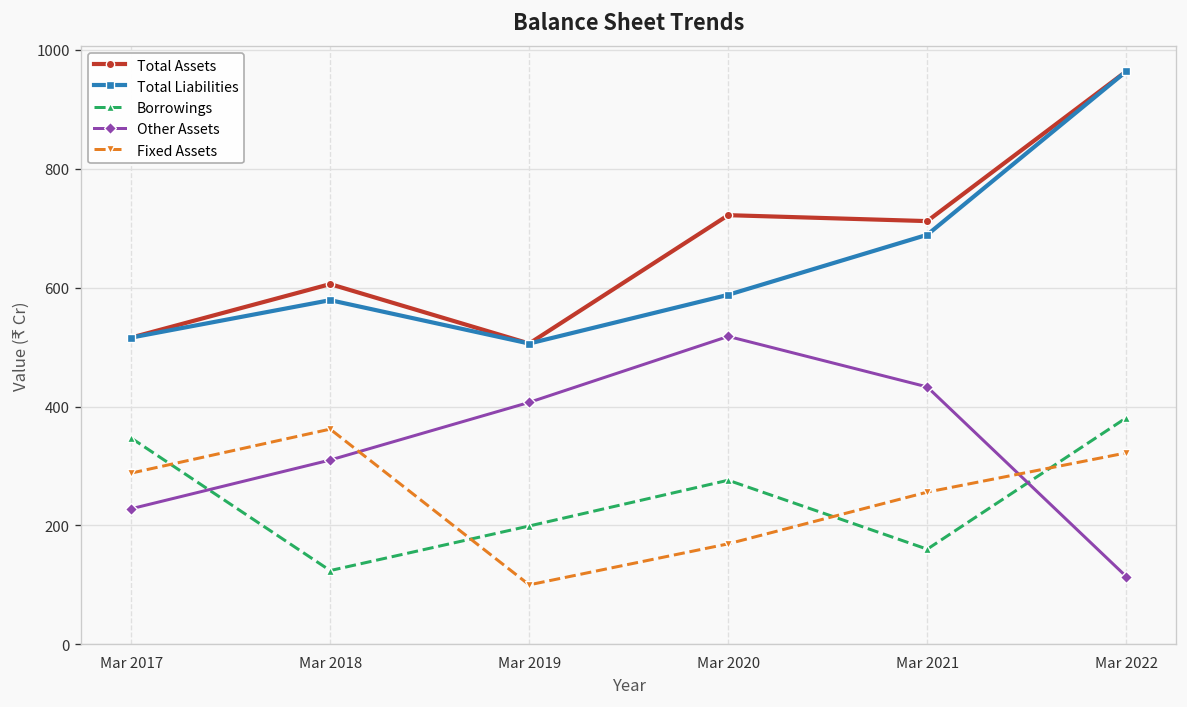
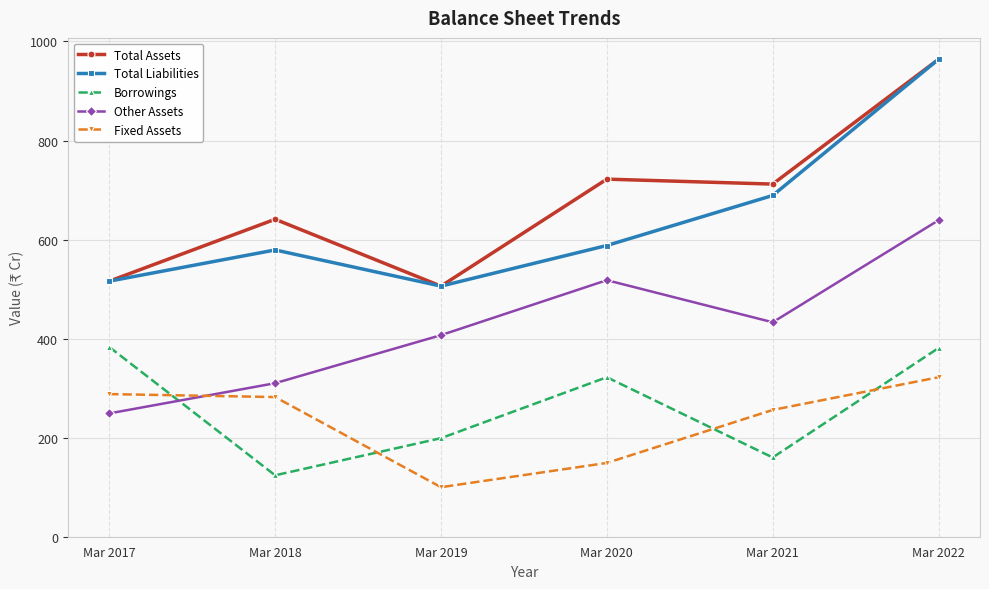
  {
    "Total Assets": {
-     "Mar 2018": 610,
+     "Mar 2018": 640,
      "Mar 2020": 720,
      "Mar 2021": 710
    },
    "Total Liabilities": {
      "Mar 2018": 580,
      "Mar 2020": 590,
      "Mar 2021": 690
    },
    "Borrowings": {
-     "Mar 2017": 350,
+     "Mar 2017": 380,
      "Mar 2018": 120,
      "Mar 2019": 200,
-     "Mar 2020": 280,
+     "Mar 2020": 320,
      "Mar 2021": 160,
      "Mar 2022": 380
    },
    "Other Assets": {
-     "Mar 2017": 230,
+     "Mar 2017": 250,
      "Mar 2018": 310,
      "Mar 2019": 410,
      "Mar 2020": 520,
      "Mar 2021": 430,
-     "Mar 2022": 110
+     "Mar 2022": 640
    },
    "Fixed Assets": {
      "Mar 2017": 290,
-     "Mar 2018": 360,
+     "Mar 2018": 280,
      "Mar 2019": 100,
-     "Mar 2020": 170,
+     "Mar 2020": 150,
      "Mar 2021": 260,
      "Mar 2022": 320
    }
  }
